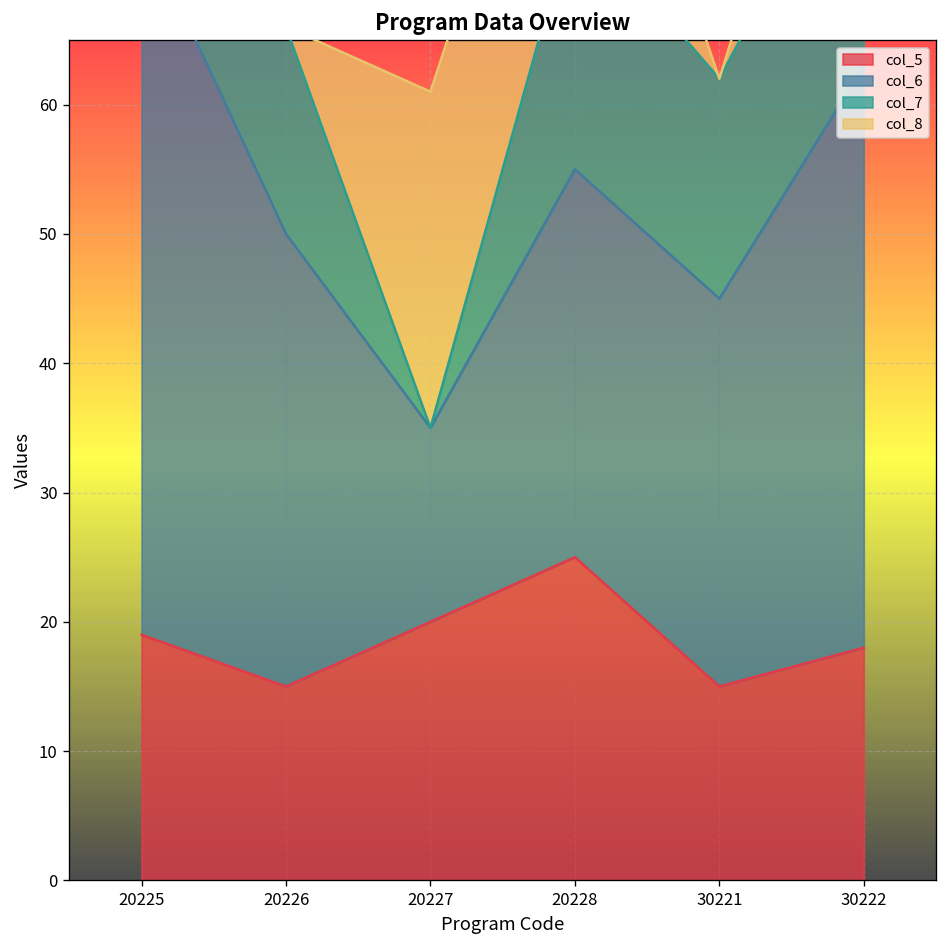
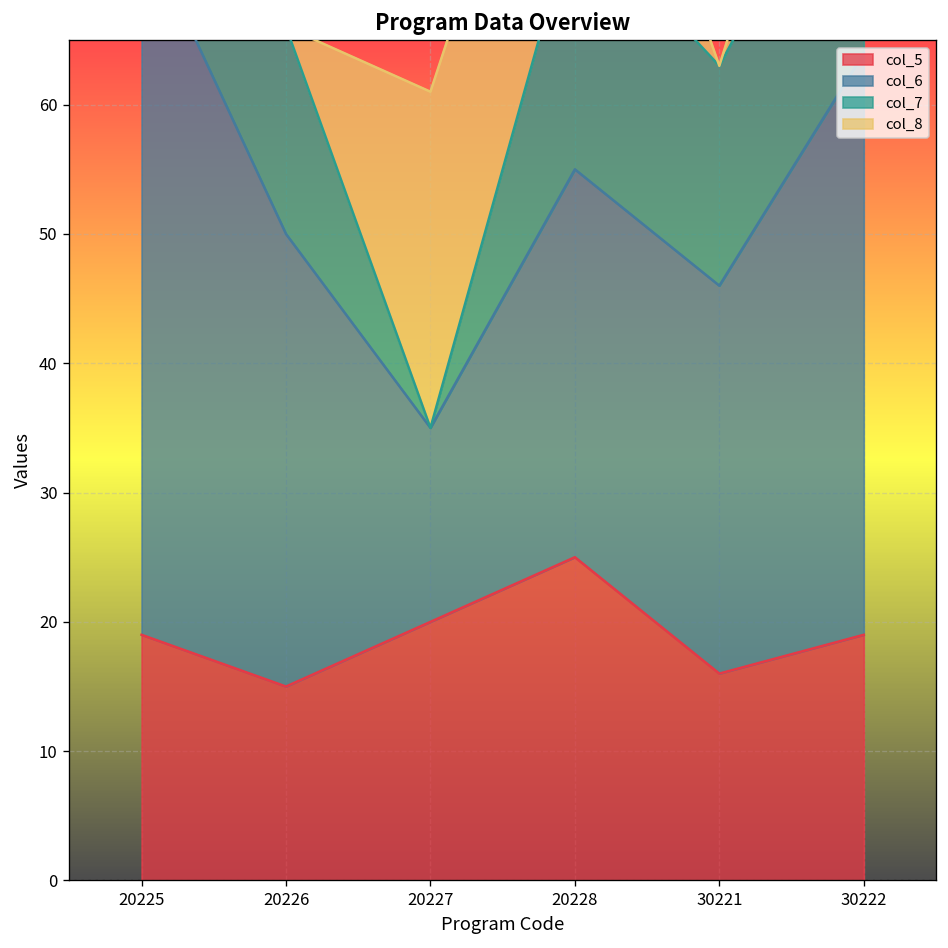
  {
    "col_5": {
      "20225": 19,
      "20226": 15,
      "20227": 20,
      "20228": 25,
-     "30221": 15,
-     "30222": 18
+     "30221": 16,
+     "30222": 19
    },
    "col_8": {
      "20227": 26
    }
  }
